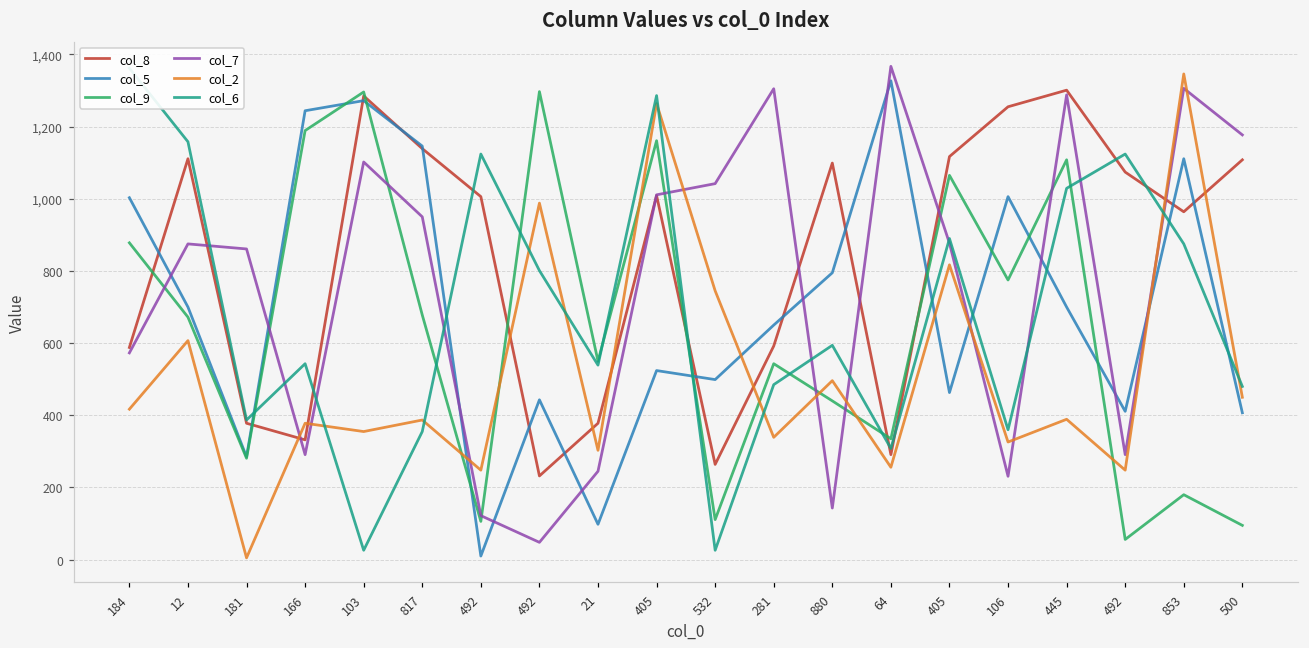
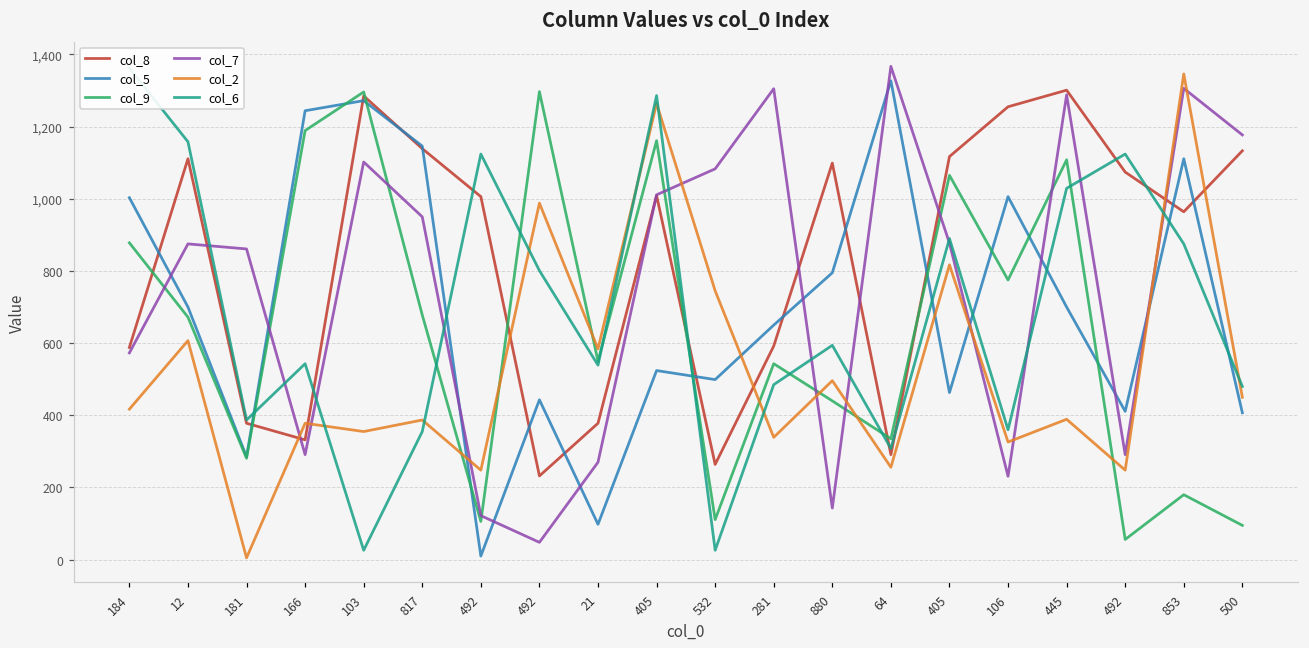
  {
    "col_8": {
      "184": "590",
      "12": "1,110",
      "181": "380",
      "166": "330",
      "103": "1,290",
      "21": "380",
      "532": "260",
      "281": "590",
      "880": "1,100",
      "64": "290",
      "106": "1,260",
      "445": "1,300",
      "853": "960",
-     "500": "1,110"
+     "500": "1,130"
    },
    "col_5": {
      "184": "1,000",
      "12": "700",
      "166": "1,240",
      "103": "1,270",
      "21": "100",
      "532": "500",
      "281": "650",
      "880": "800",
      "64": "1,330",
      "106": "1,010",
      "445": "700",
      "853": "1,110",
      "500": "410"
    },
    "col_7": {
      "184": "570",
      "12": "880",
      "181": "860",
      "166": "290",
      "103": "1,100",
      "817": "950",
-     "21": "250",
-     "532": "1,040",
+     "21": "270",
+     "532": "1,080",
      "281": "1,310",
      "880": "140",
      "64": "1,370",
      "106": "230",
      "445": "1,290",
      "853": "1,310",
      "500": "1,180"
    },
    "col_2": {
      "184": "420",
      "12": "610",
      "181": "10",
      "166": "380",
      "103": "360",
      "817": "390",
-     "21": "300",
+     "21": "580",
      "532": "750",
      "281": "340",
      "880": "500",
      "64": "260",
      "106": "330",
      "445": "390",
      "853": "1,350",
      "500": "450"
    }
  }
